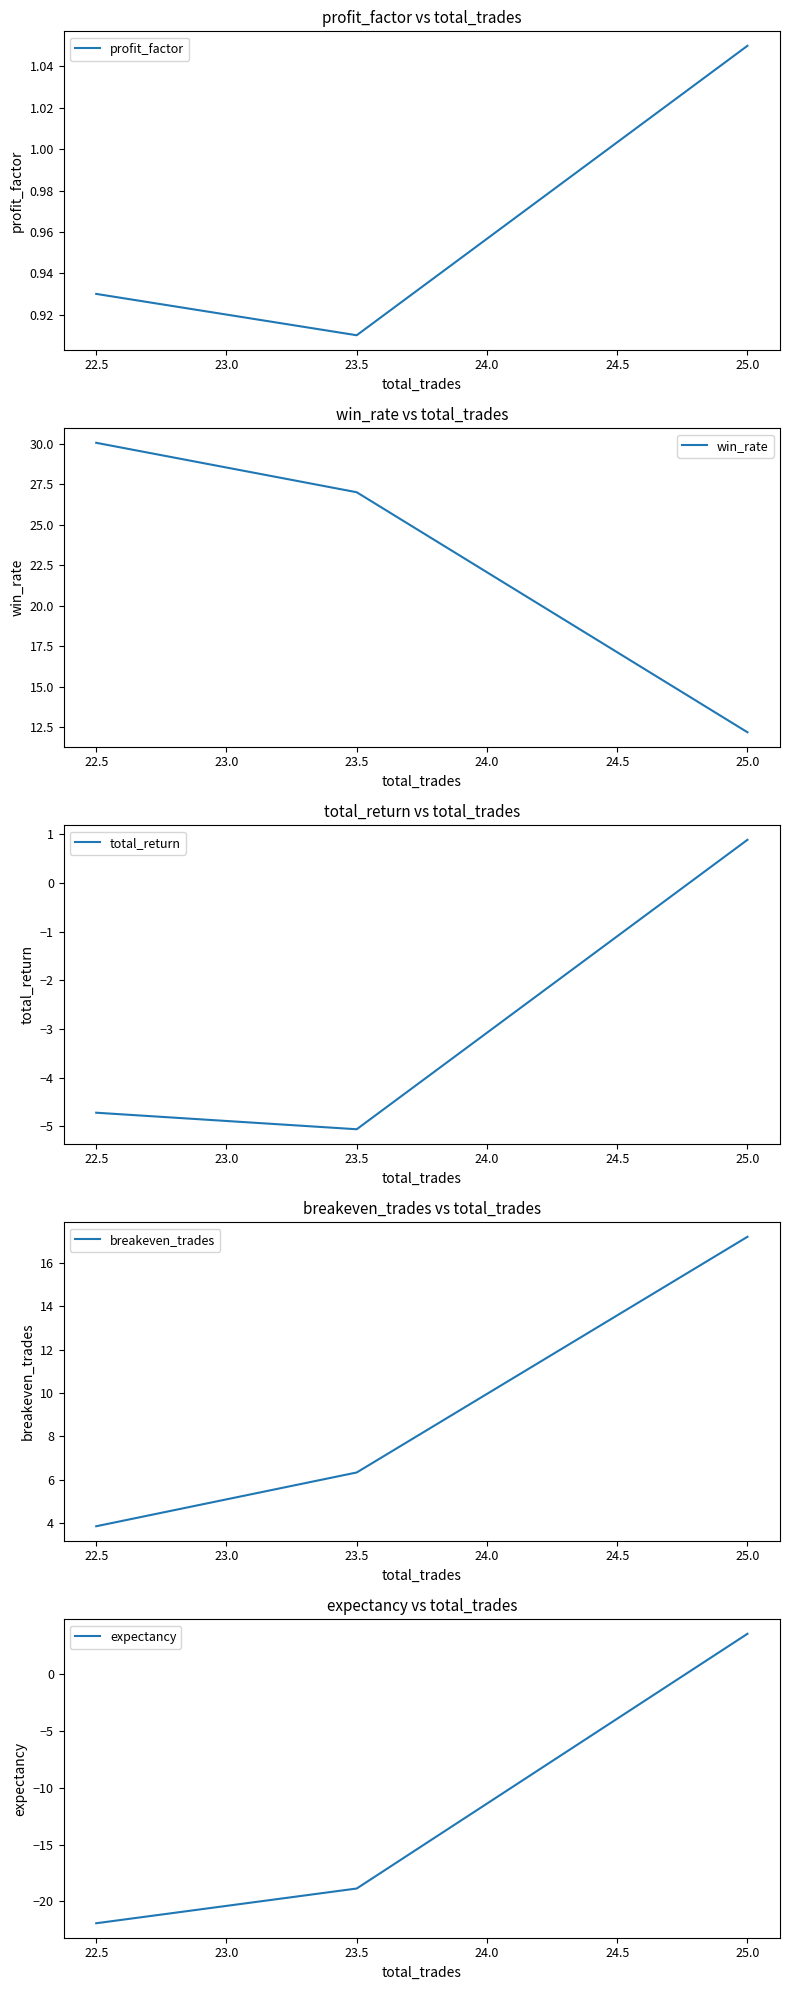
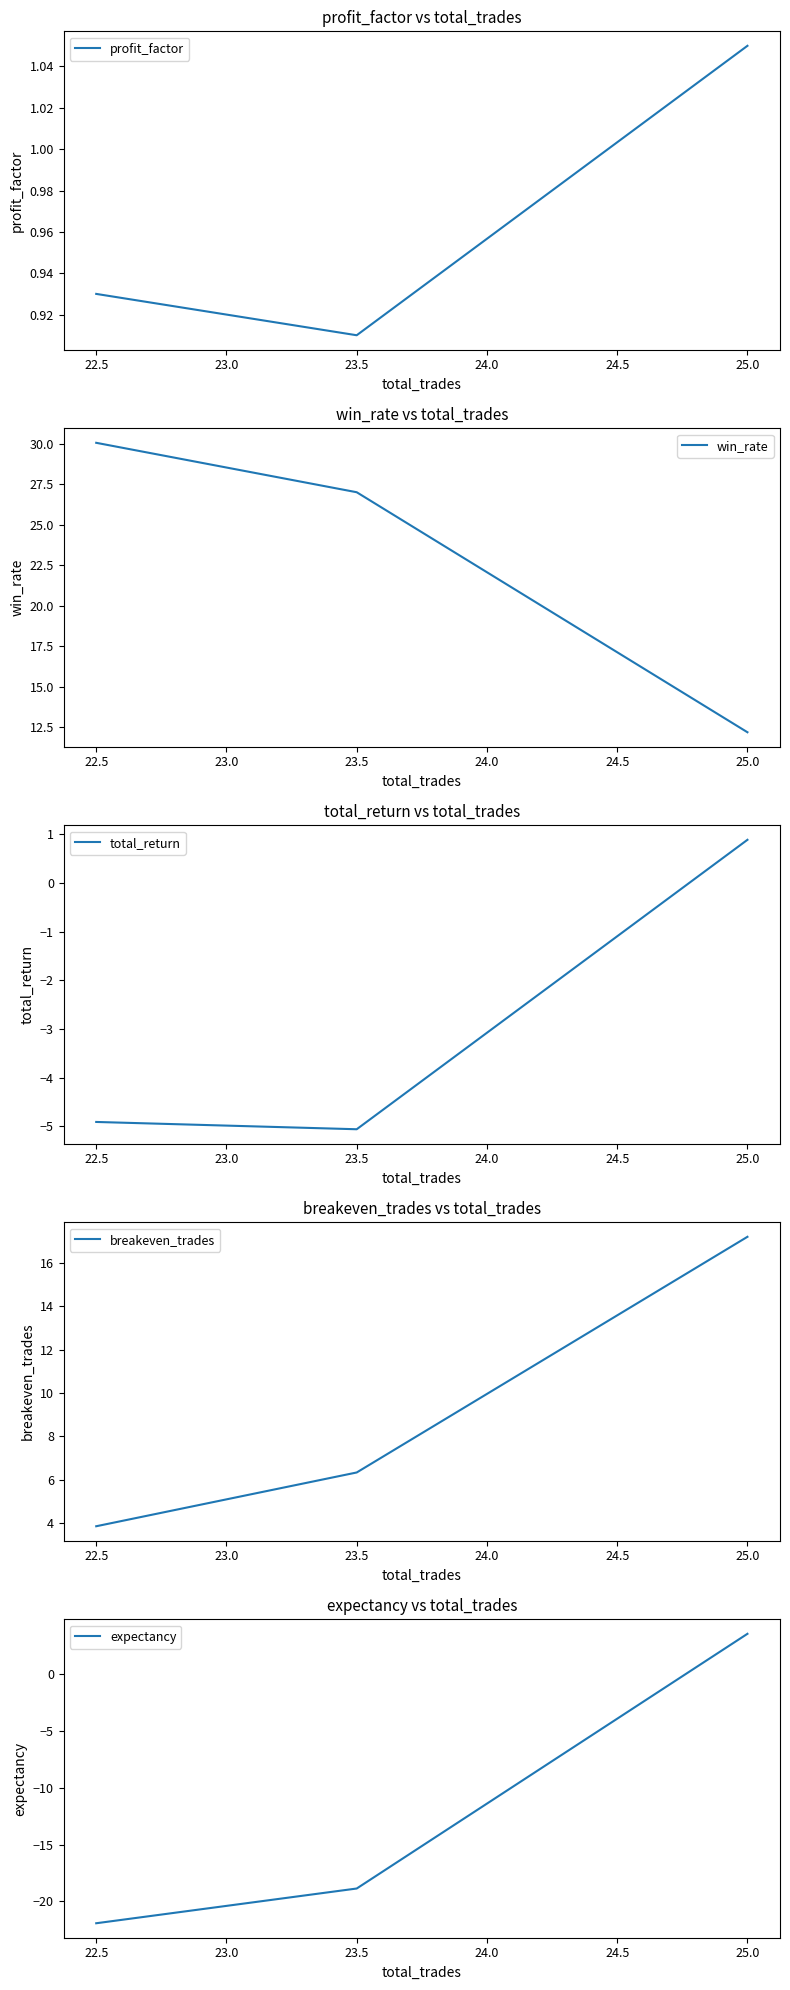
  {
    "profit_factor vs total_trades": {
      "22.5": 0.930,
      "23.5": 0.910,
      "25.0": 1.050
    },
    "win_rate vs total_trades": {
      "22.5": 30.1,
      "23.5": 27.0,
      "25.0": 12.2
    },
    "total_return vs total_trades": {
-     "22.5": -4.7,
+     "22.5": -4.9,
      "23.5": -5.1,
      "25.0": 0.9
    },
    "breakeven_trades vs total_trades": {
      "22.5": 3.9,
      "23.5": 6.3,
      "25.0": 17.2
    },
    "expectancy vs total_trades": {
      "22.5": -21.9,
      "23.5": -18.9,
      "25.0": 3.6
    }
  }
